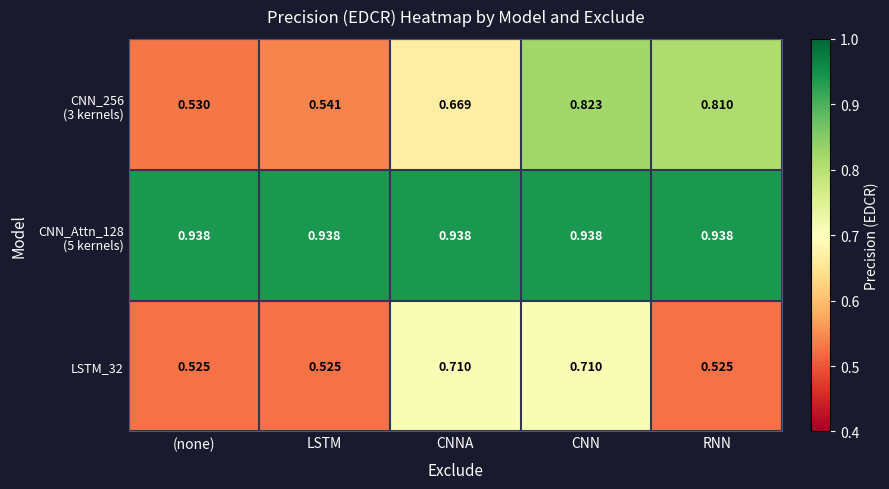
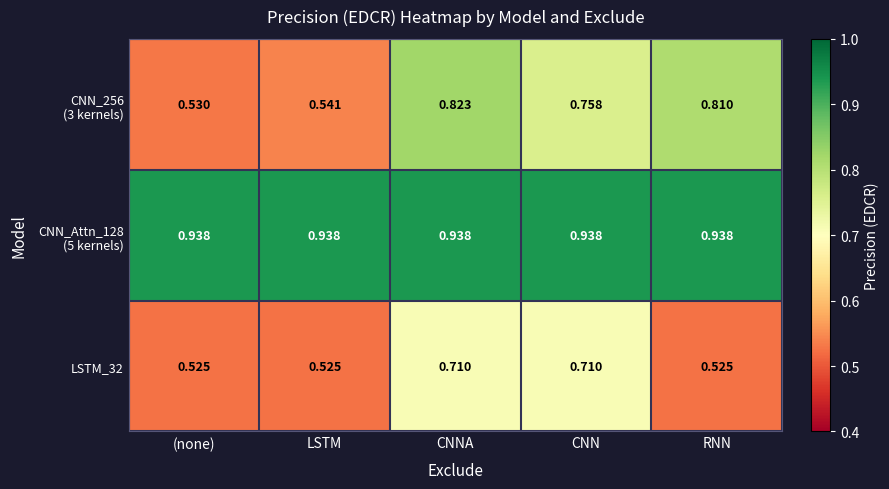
  {
    "CNN_256 (3 kernels)": {
      "(none)": 0.530,
      "LSTM": 0.541,
-     "CNNA": 0.669,
-     "CNN": 0.823,
+     "CNNA": 0.823,
+     "CNN": 0.758,
      "RNN": 0.810
    },
    "CNN_Attn_128 (5 kernels)": {
      "(none)": 0.938,
      "LSTM": 0.938,
      "CNNA": 0.938,
      "CNN": 0.938,
      "RNN": 0.938
    },
    "LSTM_32": {
      "(none)": 0.525,
      "LSTM": 0.525,
      "CNNA": 0.710,
      "CNN": 0.710,
      "RNN": 0.525
    }
  }
